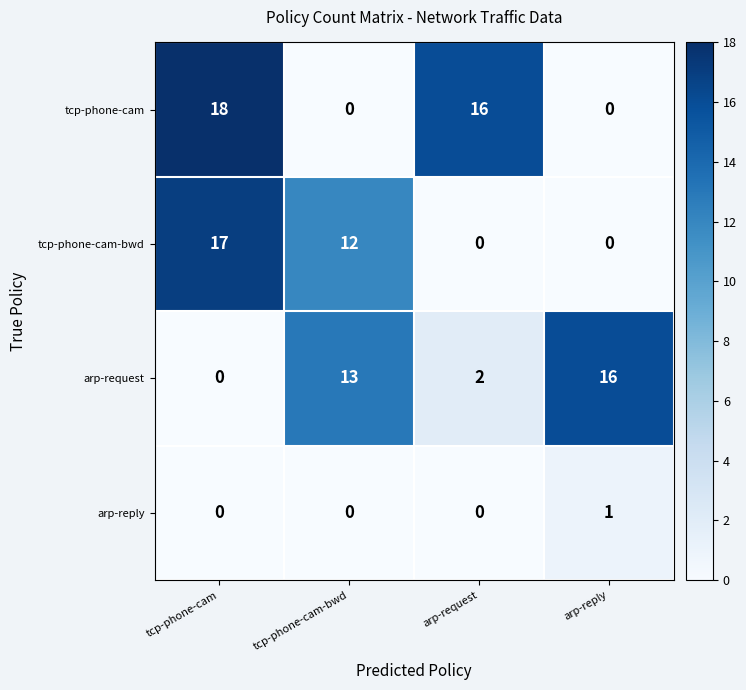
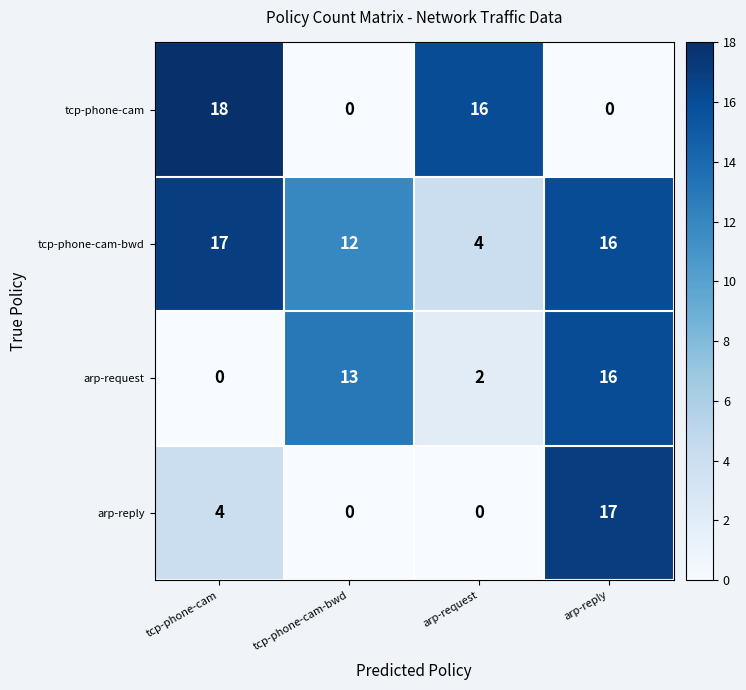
  {
    "tcp-phone-cam": {
      "tcp-phone-cam": 18,
      "tcp-phone-cam-bwd": 0,
      "arp-request": 16,
      "arp-reply": 0
    },
    "tcp-phone-cam-bwd": {
      "tcp-phone-cam": 17,
      "tcp-phone-cam-bwd": 12,
-     "arp-request": 0,
-     "arp-reply": 0
+     "arp-request": 4,
+     "arp-reply": 16
    },
    "arp-request": {
      "tcp-phone-cam": 0,
      "tcp-phone-cam-bwd": 13,
      "arp-request": 2,
      "arp-reply": 16
    },
    "arp-reply": {
-     "tcp-phone-cam": 0,
+     "tcp-phone-cam": 4,
      "tcp-phone-cam-bwd": 0,
      "arp-request": 0,
-     "arp-reply": 1
+     "arp-reply": 17
    }
  }
